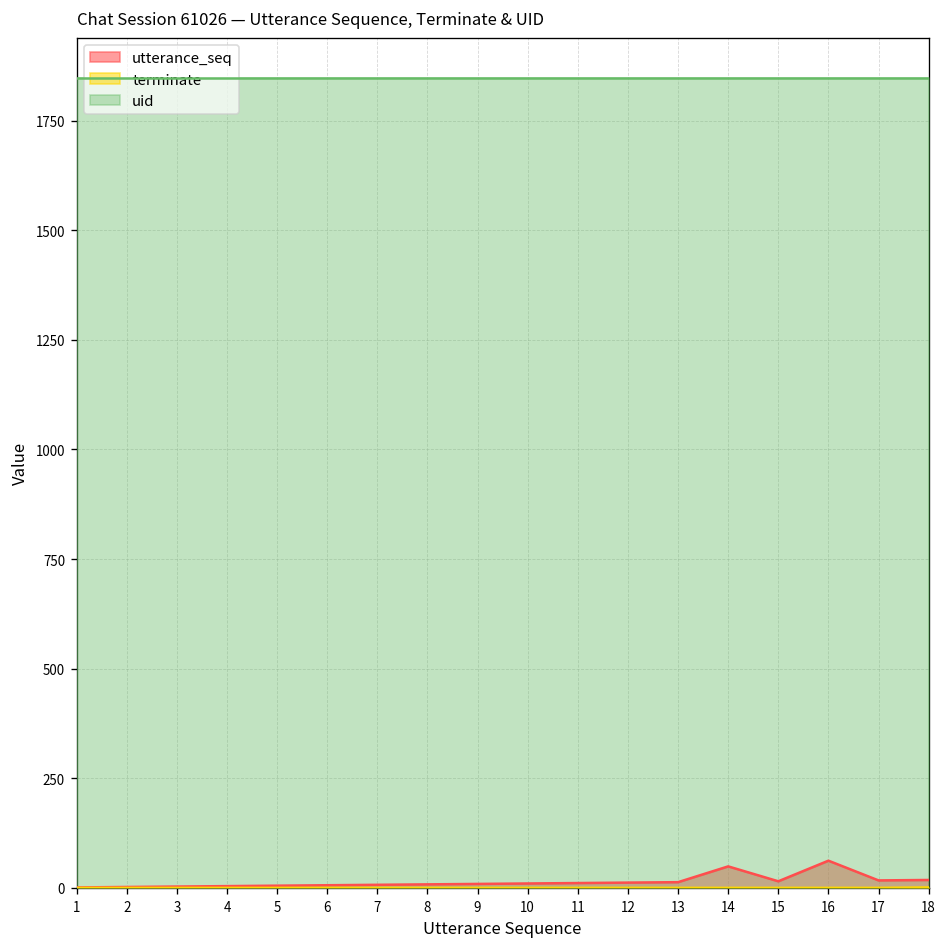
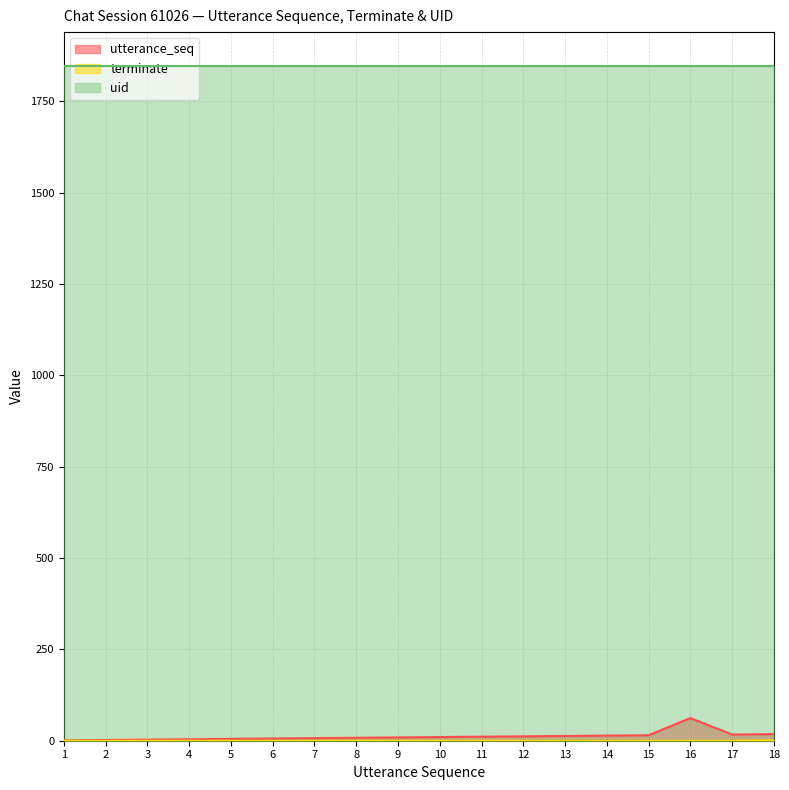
  {
    "utterance_seq": {
      "8": 10,
      "9": 10,
      "10": 10,
      "11": 10,
      "12": 10,
      "13": 10,
-     "14": 50,
+     "14": 10,
      "15": 20,
      "16": 60,
      "17": 20,
      "18": 20
    },
    "terminate": {
      "8": 0,
      "9": 0,
      "10": 0,
      "11": 0,
      "12": 0,
      "13": 0,
      "14": 0,
      "15": 0,
      "16": 0,
      "17": 0,
      "18": 0
    },
    "uid": {
      "1": 1850,
      "5": 1850,
      "6": 1850,
      "7": 1850,
      "8": 1850,
      "9": 1850,
      "10": 1850,
      "11": 1850,
      "12": 1850,
      "13": 1850,
      "14": 1850,
      "15": 1850,
      "16": 1850,
      "17": 1850,
      "18": 1850
    }
  }
